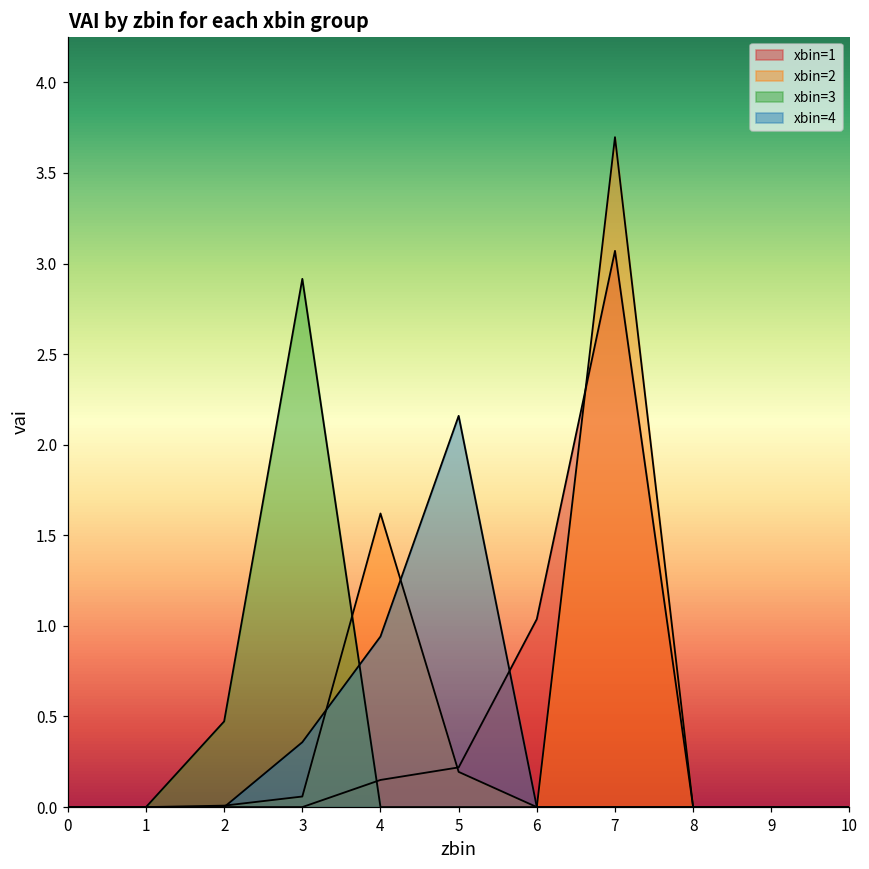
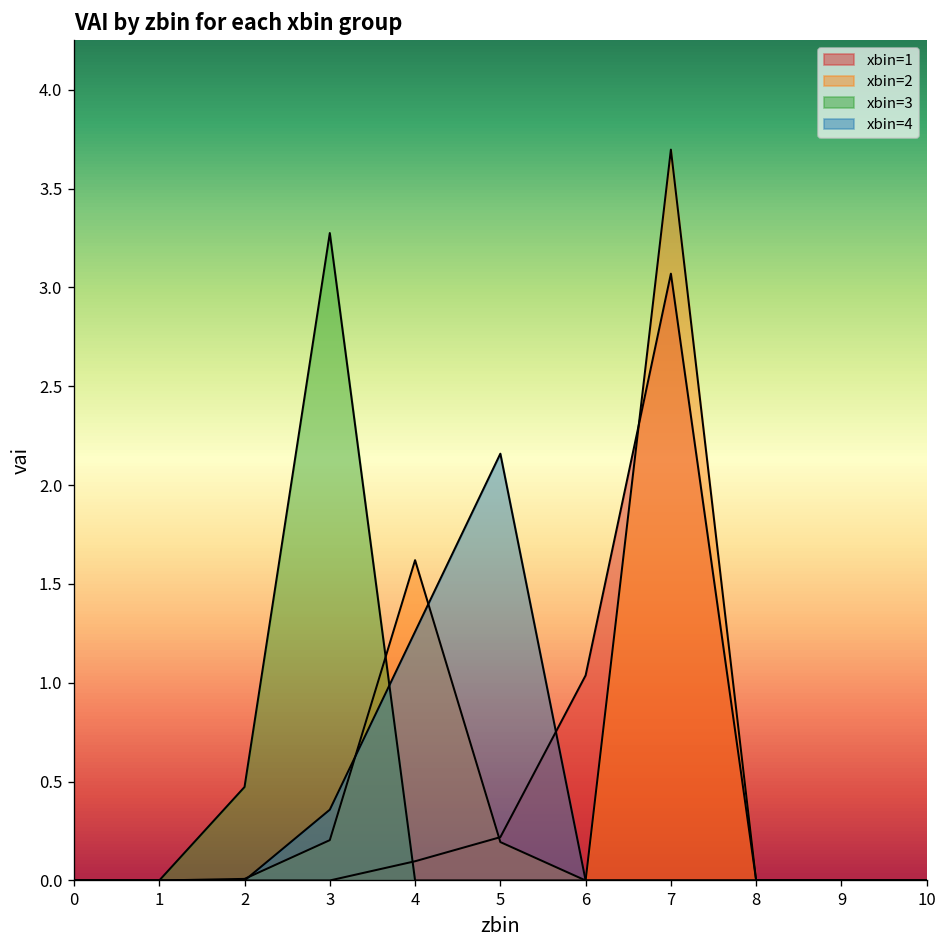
  {
    "xbin=1": {
      "3": 0.00,
-     "4": 0.15,
+     "4": 0.10,
      "5": 0.22,
      "6": 1.04,
      "7": 3.07
    },
    "xbin=2": {
-     "3": 0.06,
+     "3": 0.20,
      "4": 1.62,
      "5": 0.19,
      "7": 3.70
    },
    "xbin=3": {
      "2": 0.47,
-     "3": 2.92,
+     "3": 3.28,
      "4": 0.00,
      "5": 0.00
    },
    "xbin=4": {
      "3": 0.36,
-     "4": 0.94,
+     "4": 1.26,
      "5": 2.16
    }
  }
